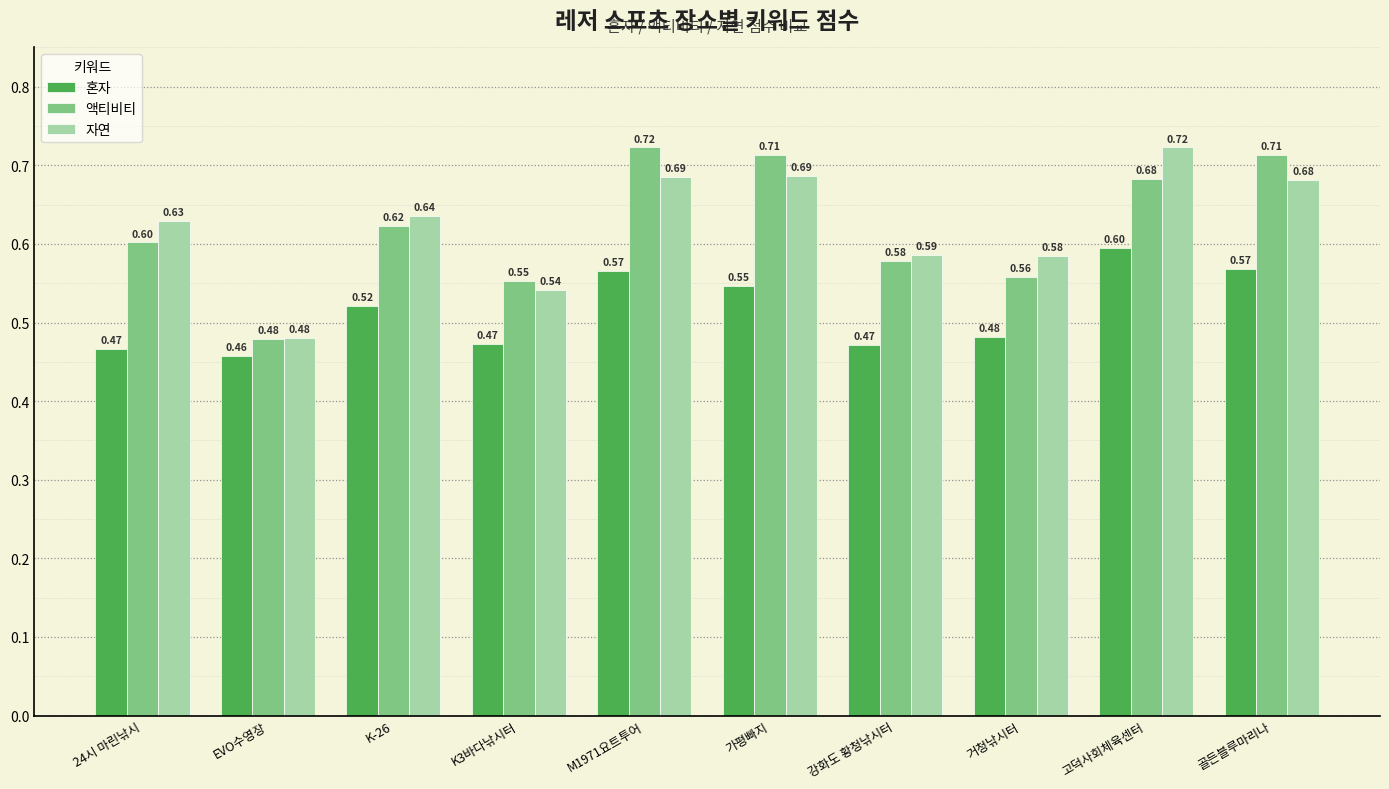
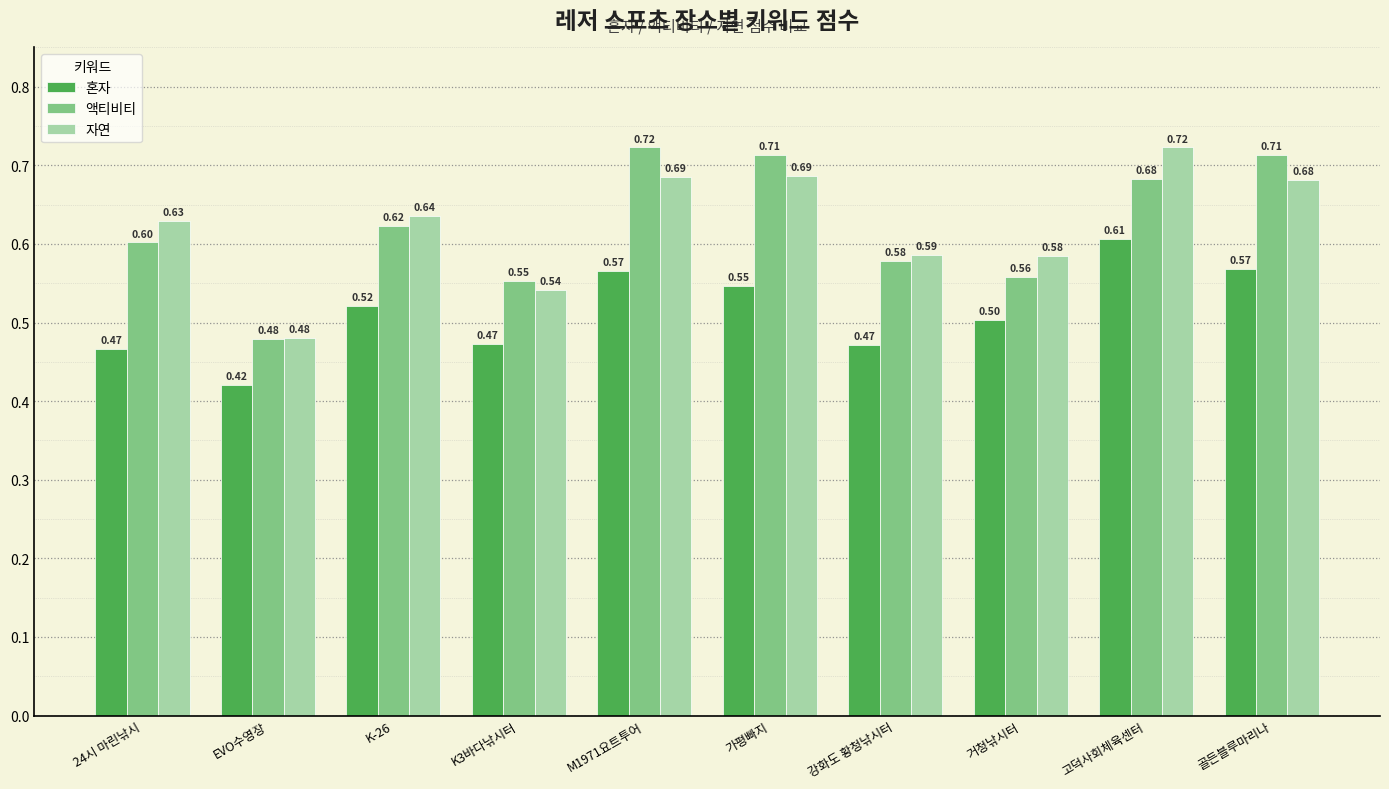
  {
    "혼자": {
      "24시 마린낚시": 0.47,
-     "EVO수영장": 0.46,
+     "EVO수영장": 0.42,
      "K-26": 0.52,
      "K3바다낚시터": 0.47,
      "M1971요트투어": 0.57,
      "가평빠지": 0.55,
      "강화도 황청낚시터": 0.47,
-     "거청낚시터": 0.48,
-     "고덕사회체육센터": 0.60,
+     "거청낚시터": 0.50,
+     "고덕사회체육센터": 0.61,
      "골든블루마리나": 0.57
    }
  }
